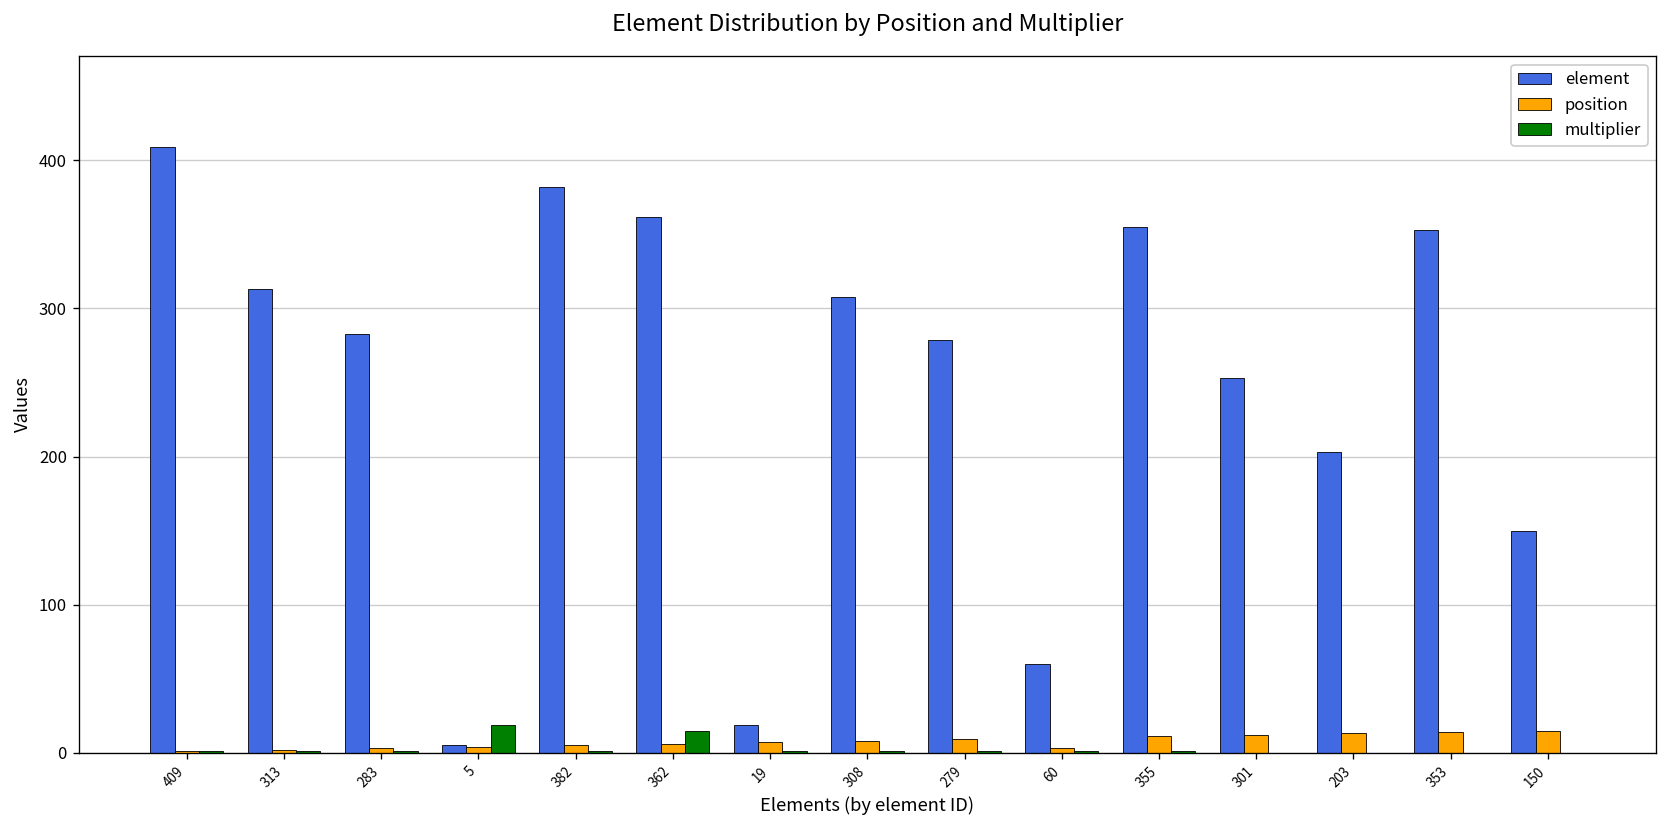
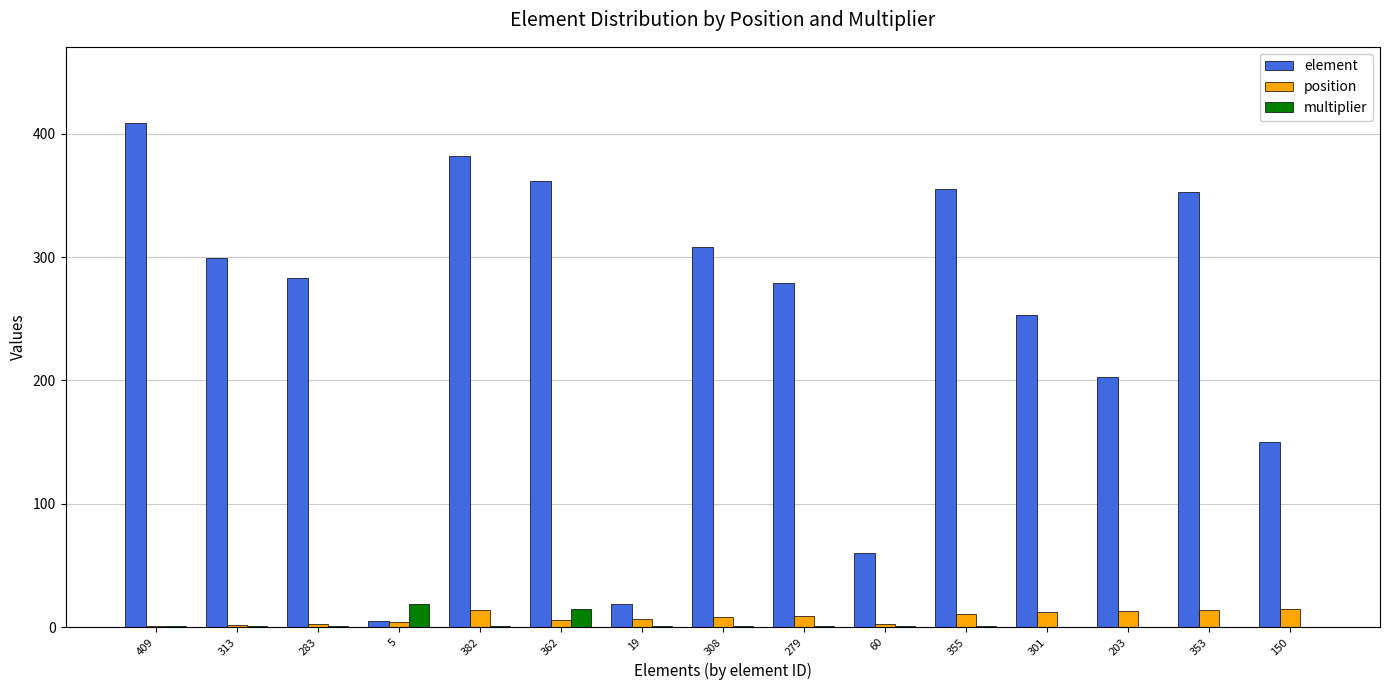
  {
    "element": {
      "409": 409,
-     "313": 313,
+     "313": 299,
      "283": 283,
      "5": 5,
      "382": 382,
      "362": 362,
      "19": 19,
      "308": 308,
      "279": 279,
      "60": 60,
      "355": 355,
      "301": 253,
      "203": 203,
      "353": 353,
      "150": 150
    },
    "position": {
      "283": 3,
      "5": 4,
-     "382": 5,
+     "382": 14,
      "362": 6,
      "19": 7,
      "308": 8,
      "279": 9,
      "60": 3,
      "355": 11,
      "301": 12,
      "203": 13,
      "353": 14,
      "150": 15
    },
    "multiplier": {
      "5": 19,
      "362": 15,
      "301": 0,
      "203": 0,
      "353": 0,
      "150": 0
    }
  }
